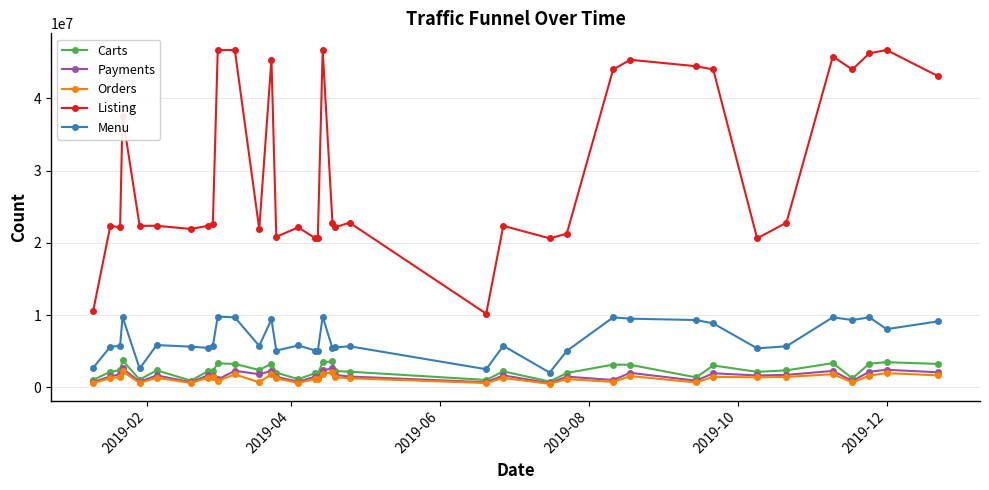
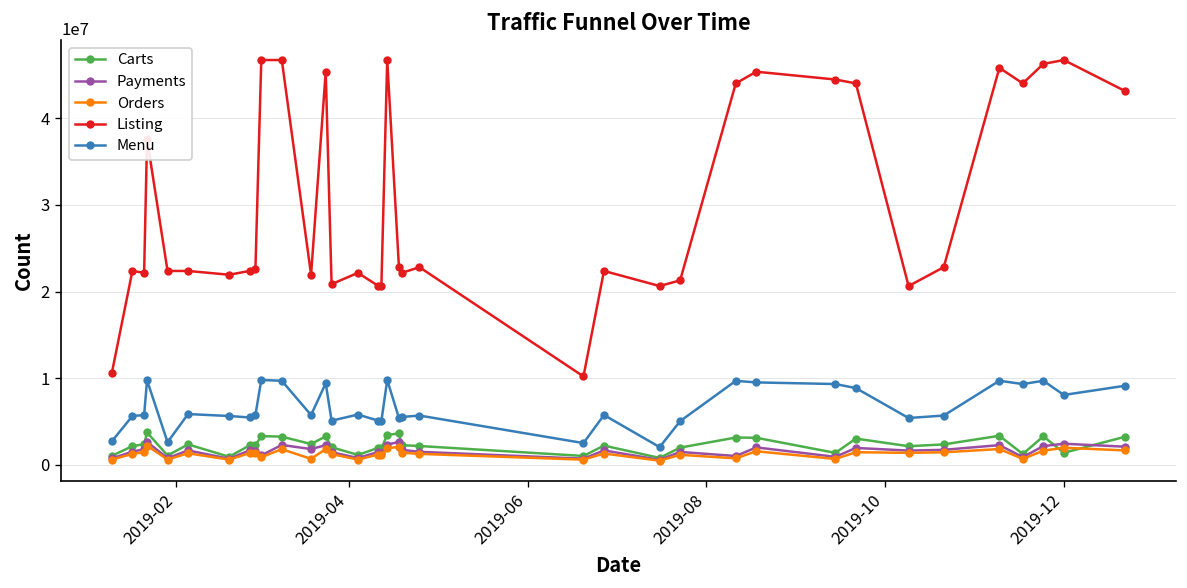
  {
    "Carts": {
-     "2019-12": 4000000
+     "2019-12": 1000000
    },
    "Payments": {
      "2019-12": 2000000
    },
    "Orders": {
      "2019-12": 2000000
    },
    "Listing": {
      "2019-12": 47000000
    },
    "Menu": {
      "2019-12": 8000000
    }
  }
